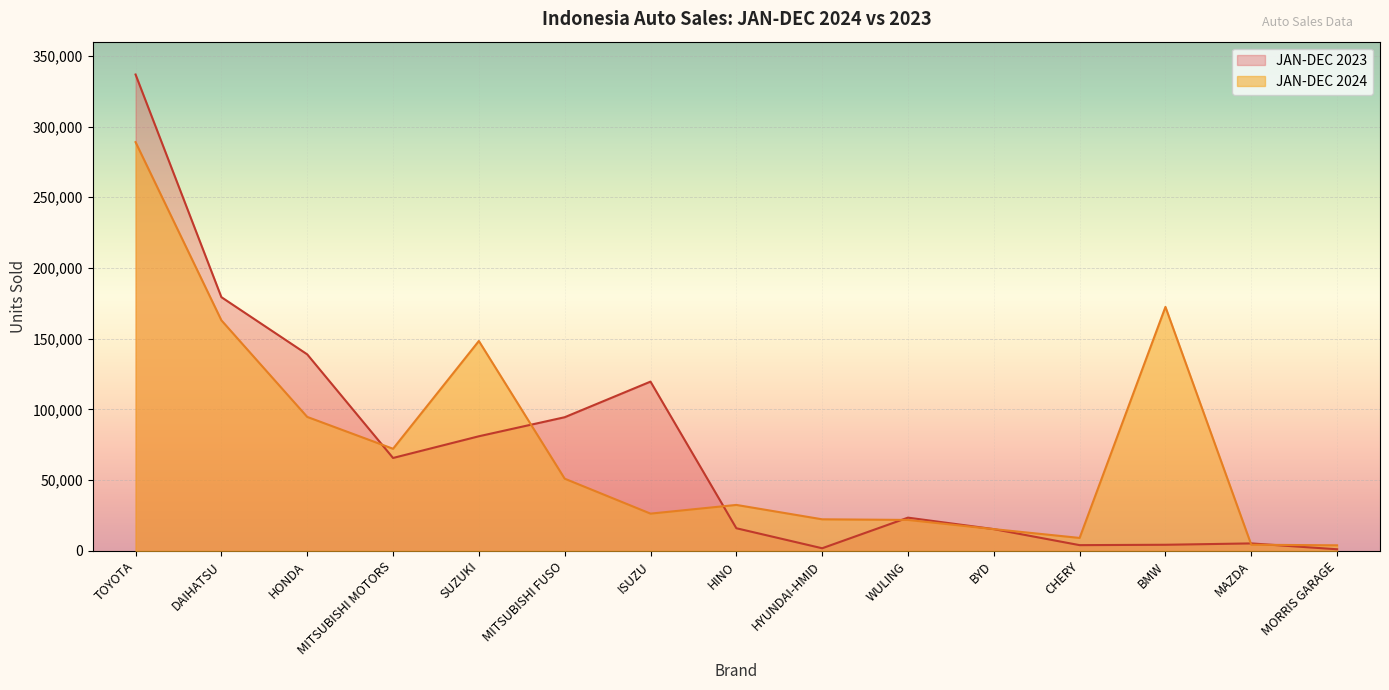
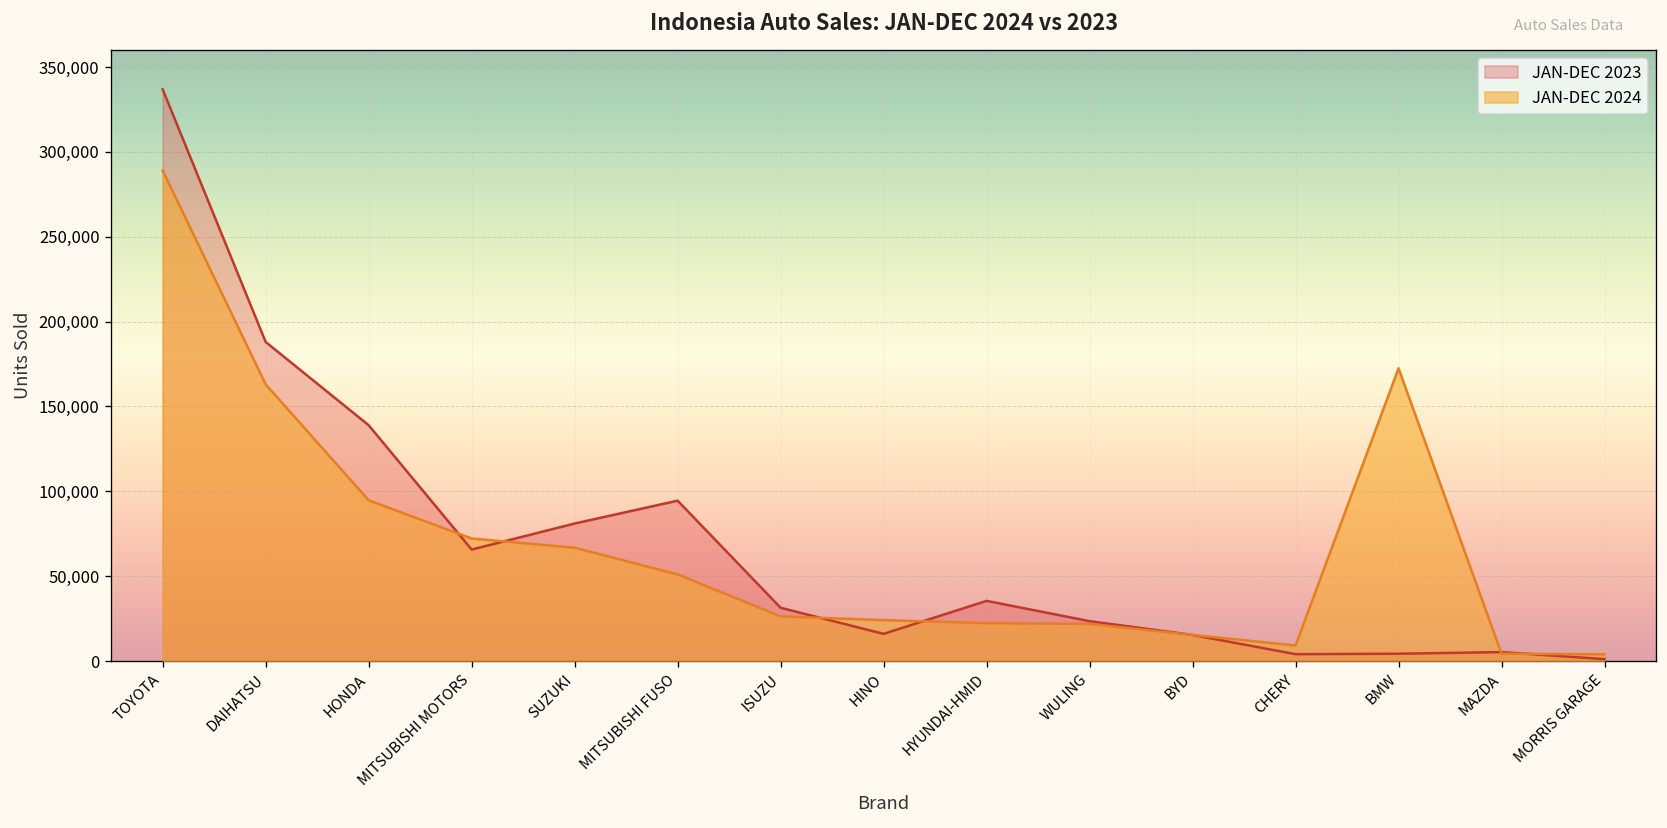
  {
    "JAN-DEC 2023": {
      "TOYOTA": "337,000",
-     "DAIHATSU": "179,000",
+     "DAIHATSU": "188,000",
      "HONDA": "139,000",
      "MITSUBISHI MOTORS": "66,000",
      "SUZUKI": "81,000",
      "MITSUBISHI FUSO": "95,000",
-     "ISUZU": "120,000",
+     "ISUZU": "31,000",
      "HINO": "16,000",
-     "HYUNDAI-HMID": "2,000",
+     "HYUNDAI-HMID": "36,000",
      "CHERY": "4,000",
      "BMW": "4,000",
      "MORRIS GARAGE": "1,000"
    },
    "JAN-DEC 2024": {
      "TOYOTA": "289,000",
      "DAIHATSU": "163,000",
      "HONDA": "95,000",
      "MITSUBISHI MOTORS": "72,000",
-     "SUZUKI": "148,000",
+     "SUZUKI": "67,000",
      "MITSUBISHI FUSO": "51,000",
      "ISUZU": "26,000",
-     "HINO": "33,000",
+     "HINO": "24,000",
      "HYUNDAI-HMID": "22,000",
      "CHERY": "9,000",
      "BMW": "173,000",
      "MORRIS GARAGE": "4,000"
    }
  }
